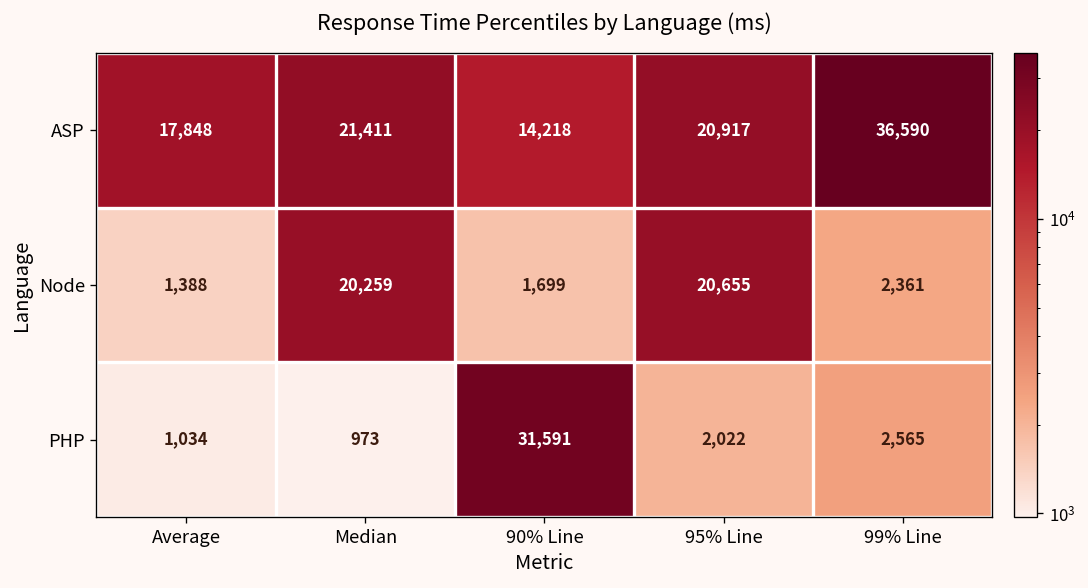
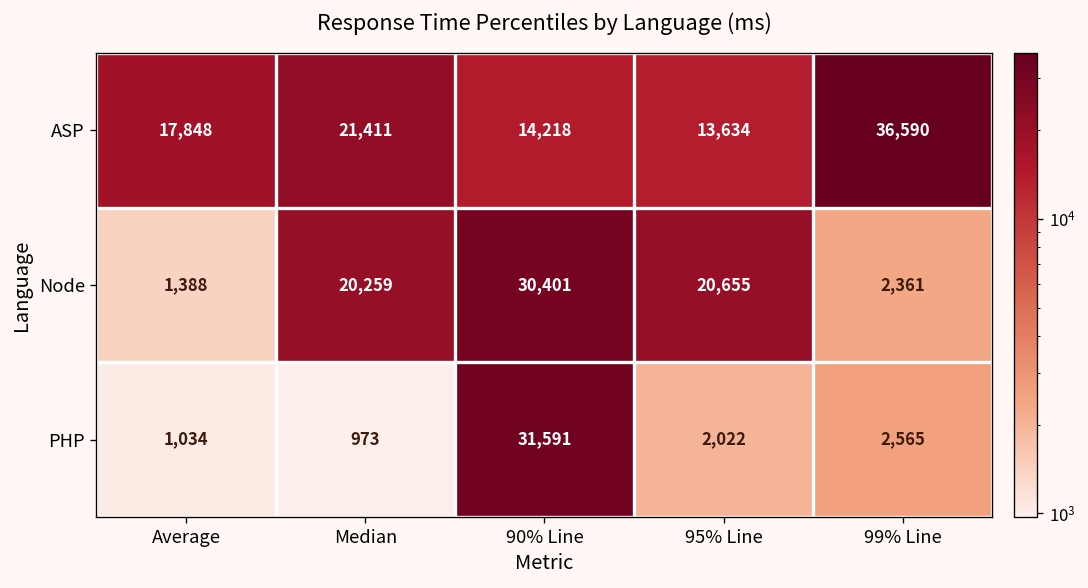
  {
    "ASP": {
      "Average": "17,848",
      "Median": "21,411",
      "90% Line": "14,218",
-     "95% Line": "20,917",
+     "95% Line": "13,634",
      "99% Line": "36,590"
    },
    "Node": {
      "Average": "1,388",
      "Median": "20,259",
-     "90% Line": "1,699",
+     "90% Line": "30,401",
      "95% Line": "20,655",
      "99% Line": "2,361"
    },
    "PHP": {
      "Average": "1,034",
      "Median": "973",
      "90% Line": "31,591",
      "95% Line": "2,022",
      "99% Line": "2,565"
    }
  }
